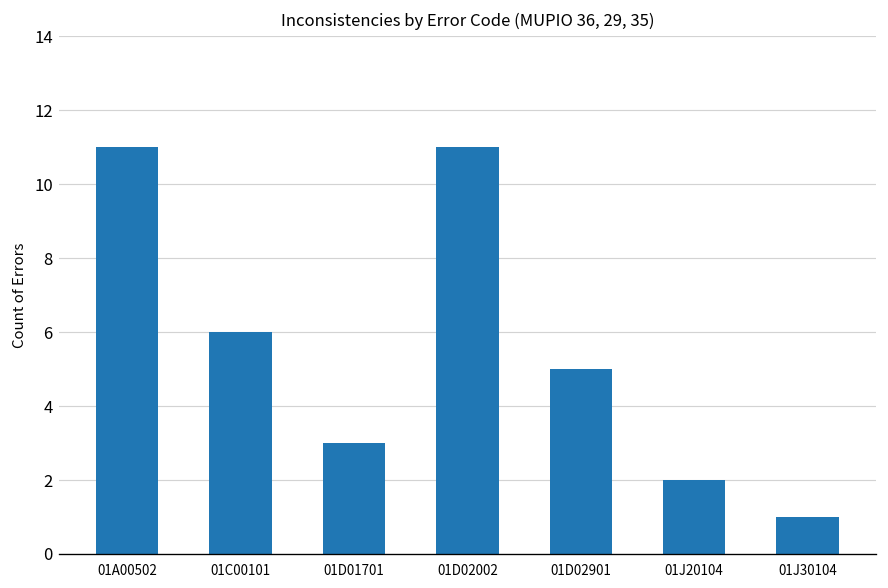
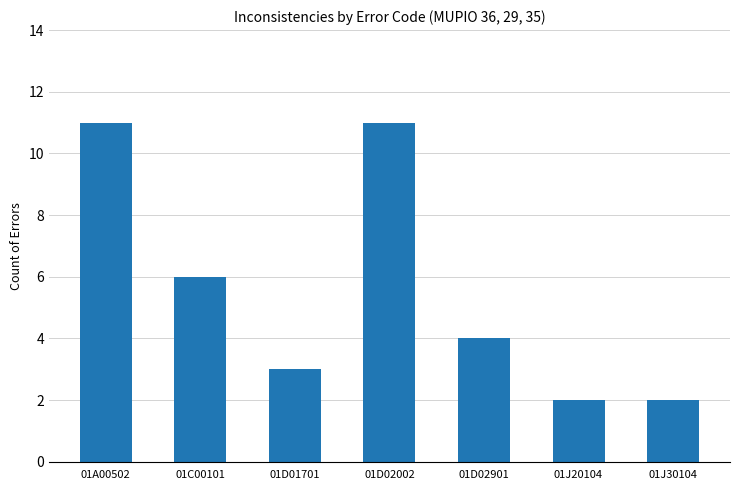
  {
    "01A00502": 11,
    "01C00101": 6,
    "01D01701": 3,
    "01D02002": 11,
-   "01D02901": 5,
+   "01D02901": 4,
    "01J20104": 2,
-   "01J30104": 1
+   "01J30104": 2
  }
